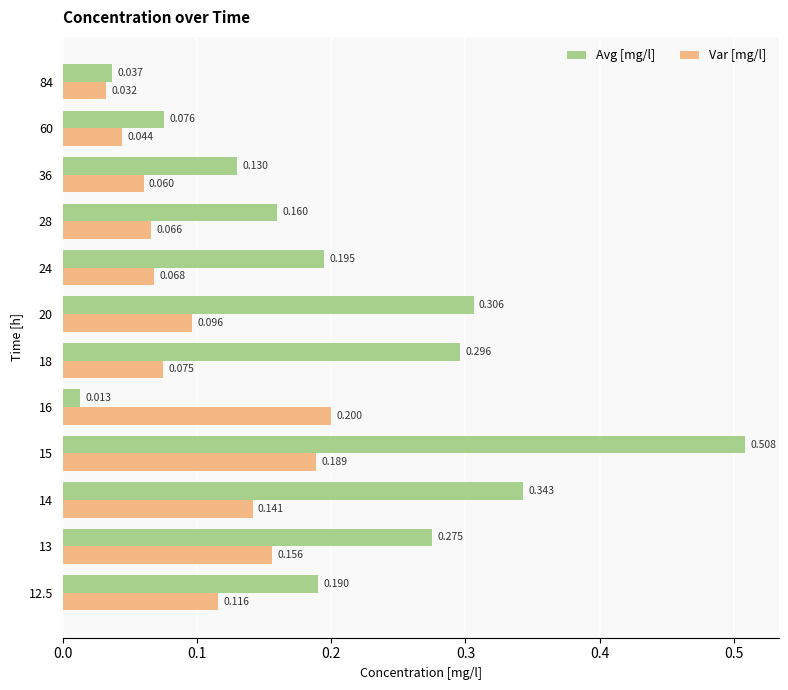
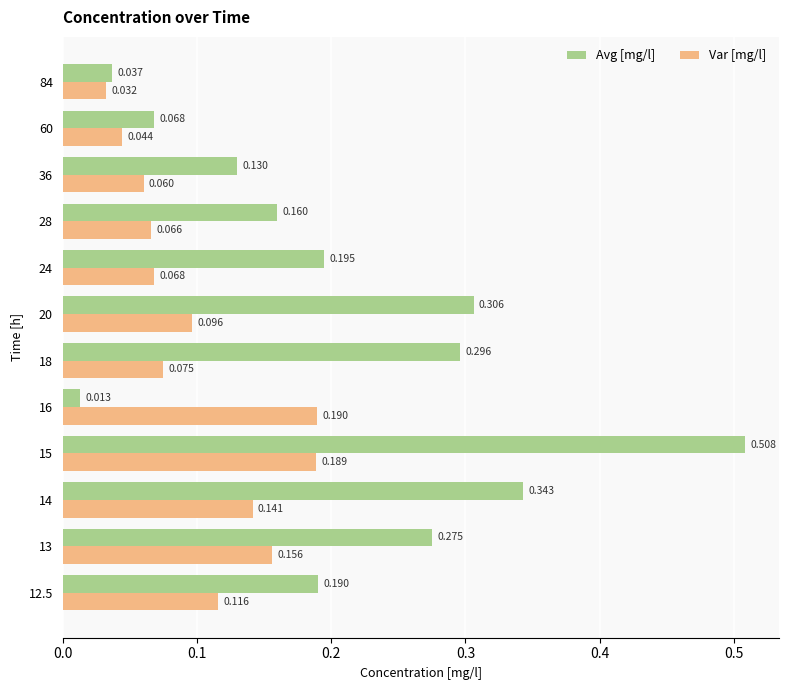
  {
    "Avg [mg/l]": {
      "84": 0.037,
-     "60": 0.076,
+     "60": 0.068,
      "36": 0.130,
      "28": 0.160,
      "24": 0.195,
      "20": 0.306,
      "18": 0.296,
      "16": 0.013,
      "15": 0.508,
      "14": 0.343,
      "13": 0.275,
      "12.5": 0.190
    },
    "Var [mg/l]": {
      "84": 0.032,
      "60": 0.044,
      "36": 0.060,
      "28": 0.066,
      "24": 0.068,
      "20": 0.096,
      "18": 0.075,
-     "16": 0.200,
+     "16": 0.190,
      "15": 0.189,
      "14": 0.141,
      "13": 0.156,
      "12.5": 0.116
    }
  }
